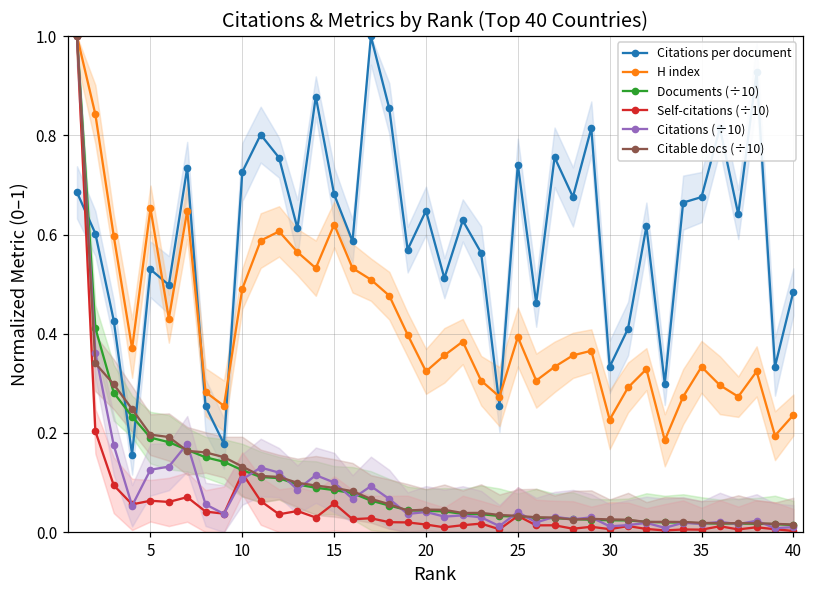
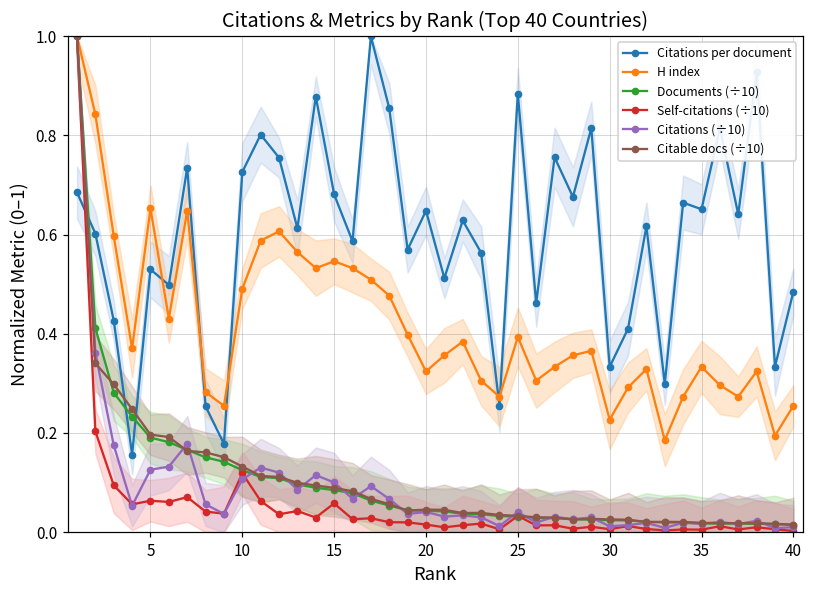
  {
    "Citations per document": {
      "5": 0.53,
      "10": 0.73,
      "15": 0.68,
      "20": 0.65,
-     "25": 0.74,
+     "25": 0.88,
      "30": 0.33,
-     "35": 0.68,
+     "35": 0.65,
      "40": 0.48
    },
    "H index": {
      "5": 0.65,
      "10": 0.49,
-     "15": 0.62,
+     "15": 0.55,
      "20": 0.32,
      "25": 0.39,
      "30": 0.23,
      "35": 0.33,
-     "40": 0.24
+     "40": 0.25
    },
    "Documents (÷10)": {
      "5": 0.19,
      "10": 0.12
    },
    "Self-citations (÷10)": {
      "5": 0.06,
      "10": 0.12,
      "15": 0.06,
      "20": 0.02,
      "30": 0.01,
      "35": 0.00,
      "40": 0.00
    },
    "Citations (÷10)": {
      "5": 0.13,
      "10": 0.11,
      "15": 0.10,
      "25": 0.04,
      "30": 0.01
    },
    "Citable docs (÷10)": {
      "5": 0.20,
      "10": 0.13
    }
  }
